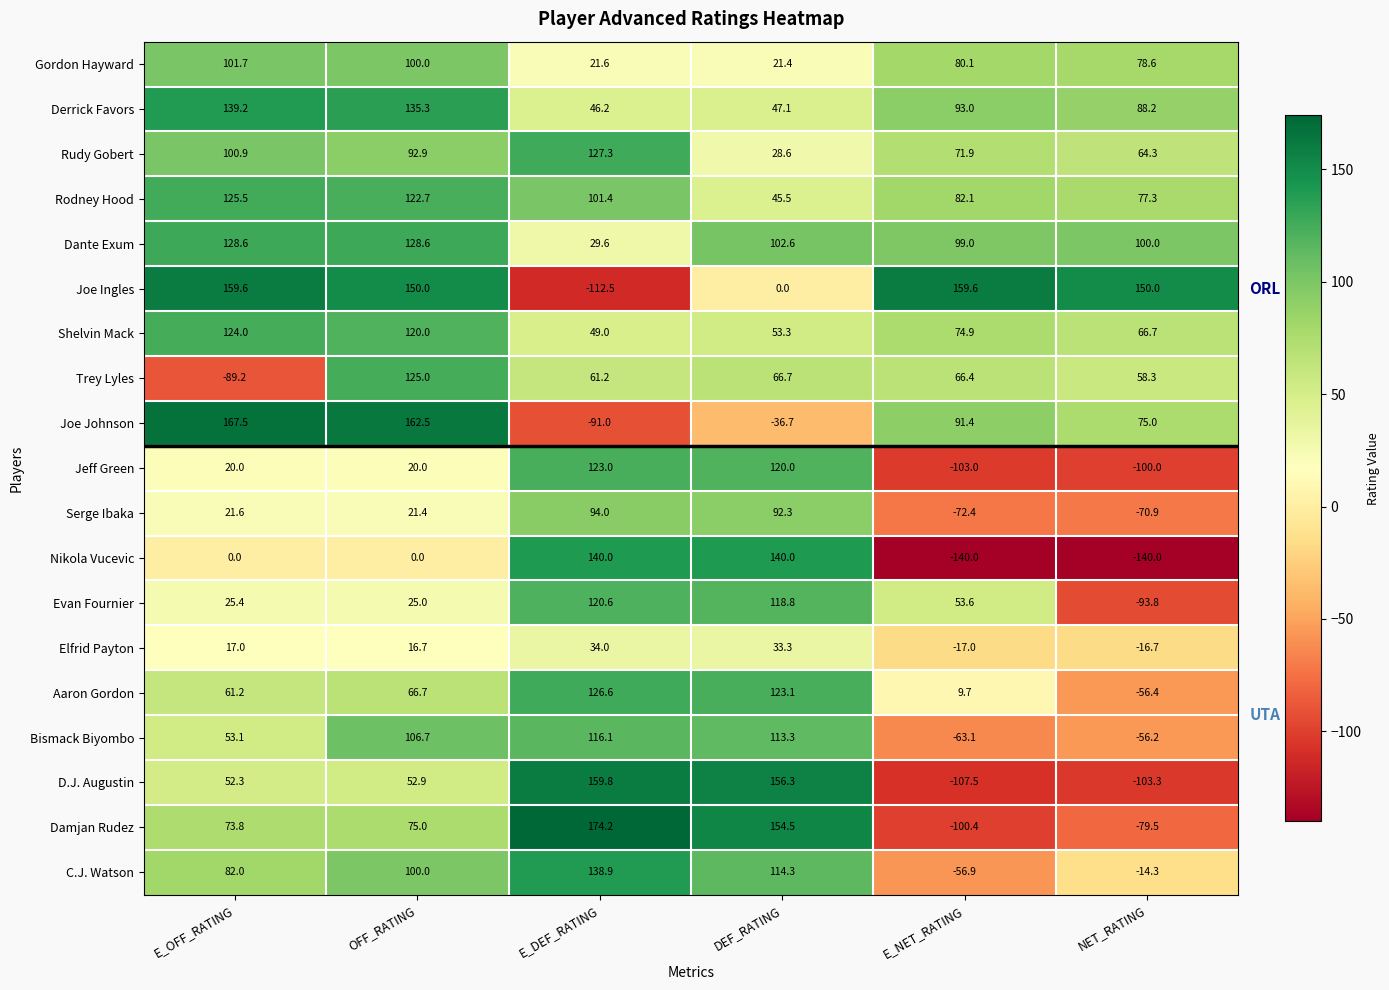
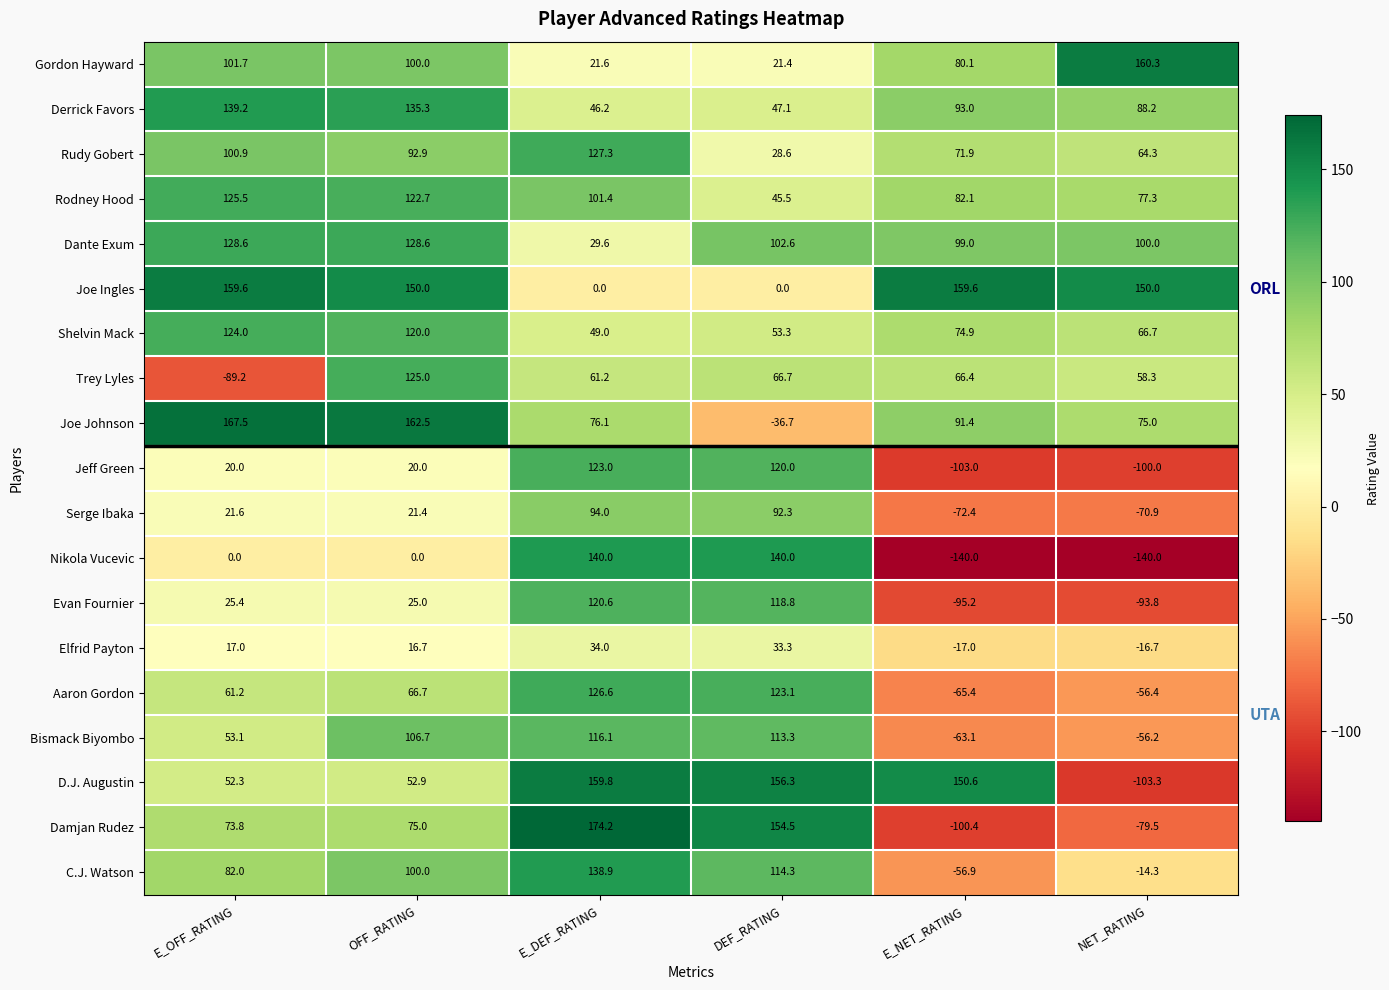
  {
    "Gordon Hayward": {
      "E_OFF_RATING": 101.7,
      "OFF_RATING": 100.0,
      "E_DEF_RATING": 21.6,
      "DEF_RATING": 21.4,
      "E_NET_RATING": 80.1,
-     "NET_RATING": 78.6
+     "NET_RATING": 160.3
    },
    "Derrick Favors": {
      "E_OFF_RATING": 139.2,
      "OFF_RATING": 135.3,
      "E_DEF_RATING": 46.2,
      "DEF_RATING": 47.1,
      "E_NET_RATING": 93.0,
      "NET_RATING": 88.2
    },
    "Rudy Gobert": {
      "E_OFF_RATING": 100.9,
      "OFF_RATING": 92.9,
      "E_DEF_RATING": 127.3,
      "DEF_RATING": 28.6,
      "E_NET_RATING": 71.9,
      "NET_RATING": 64.3
    },
    "Rodney Hood": {
      "E_OFF_RATING": 125.5,
      "OFF_RATING": 122.7,
      "E_DEF_RATING": 101.4,
      "DEF_RATING": 45.5,
      "E_NET_RATING": 82.1,
      "NET_RATING": 77.3
    },
    "Dante Exum": {
      "E_OFF_RATING": 128.6,
      "OFF_RATING": 128.6,
      "E_DEF_RATING": 29.6,
      "DEF_RATING": 102.6,
      "E_NET_RATING": 99.0,
      "NET_RATING": 100.0
    },
    "Joe Ingles": {
      "E_OFF_RATING": 159.6,
      "OFF_RATING": 150.0,
-     "E_DEF_RATING": -112.5,
+     "E_DEF_RATING": 0.0,
      "DEF_RATING": 0.0,
      "E_NET_RATING": 159.6,
      "NET_RATING": 150.0
    },
    "Shelvin Mack": {
      "E_OFF_RATING": 124.0,
      "OFF_RATING": 120.0,
      "E_DEF_RATING": 49.0,
      "DEF_RATING": 53.3,
      "E_NET_RATING": 74.9,
      "NET_RATING": 66.7
    },
    "Trey Lyles": {
      "E_OFF_RATING": -89.2,
      "OFF_RATING": 125.0,
      "E_DEF_RATING": 61.2,
      "DEF_RATING": 66.7,
      "E_NET_RATING": 66.4,
      "NET_RATING": 58.3
    },
    "Joe Johnson": {
      "E_OFF_RATING": 167.5,
      "OFF_RATING": 162.5,
-     "E_DEF_RATING": -91.0,
+     "E_DEF_RATING": 76.1,
      "DEF_RATING": -36.7,
      "E_NET_RATING": 91.4,
      "NET_RATING": 75.0
    },
    "Jeff Green": {
      "E_OFF_RATING": 20.0,
      "OFF_RATING": 20.0,
      "E_DEF_RATING": 123.0,
      "DEF_RATING": 120.0,
      "E_NET_RATING": -103.0,
      "NET_RATING": -100.0
    },
    "Serge Ibaka": {
      "E_OFF_RATING": 21.6,
      "OFF_RATING": 21.4,
      "E_DEF_RATING": 94.0,
      "DEF_RATING": 92.3,
      "E_NET_RATING": -72.4,
      "NET_RATING": -70.9
    },
    "Nikola Vucevic": {
      "E_OFF_RATING": 0.0,
      "OFF_RATING": 0.0,
      "E_DEF_RATING": 140.0,
      "DEF_RATING": 140.0,
      "E_NET_RATING": -140.0,
      "NET_RATING": -140.0
    },
    "Evan Fournier": {
      "E_OFF_RATING": 25.4,
      "OFF_RATING": 25.0,
      "E_DEF_RATING": 120.6,
      "DEF_RATING": 118.8,
-     "E_NET_RATING": 53.6,
+     "E_NET_RATING": -95.2,
      "NET_RATING": -93.8
    },
    "Elfrid Payton": {
      "E_OFF_RATING": 17.0,
      "OFF_RATING": 16.7,
      "E_DEF_RATING": 34.0,
      "DEF_RATING": 33.3,
      "E_NET_RATING": -17.0,
      "NET_RATING": -16.7
    },
    "Aaron Gordon": {
      "E_OFF_RATING": 61.2,
      "OFF_RATING": 66.7,
      "E_DEF_RATING": 126.6,
      "DEF_RATING": 123.1,
-     "E_NET_RATING": 9.7,
+     "E_NET_RATING": -65.4,
      "NET_RATING": -56.4
    },
    "Bismack Biyombo": {
      "E_OFF_RATING": 53.1,
      "OFF_RATING": 106.7,
      "E_DEF_RATING": 116.1,
      "DEF_RATING": 113.3,
      "E_NET_RATING": -63.1,
      "NET_RATING": -56.2
    },
    "D.J. Augustin": {
      "E_OFF_RATING": 52.3,
      "OFF_RATING": 52.9,
      "E_DEF_RATING": 159.8,
      "DEF_RATING": 156.3,
-     "E_NET_RATING": -107.5,
+     "E_NET_RATING": 150.6,
      "NET_RATING": -103.3
    },
    "Damjan Rudez": {
      "E_OFF_RATING": 73.8,
      "OFF_RATING": 75.0,
      "E_DEF_RATING": 174.2,
      "DEF_RATING": 154.5,
      "E_NET_RATING": -100.4,
      "NET_RATING": -79.5
    },
    "C.J. Watson": {
      "E_OFF_RATING": 82.0,
      "OFF_RATING": 100.0,
      "E_DEF_RATING": 138.9,
      "DEF_RATING": 114.3,
      "E_NET_RATING": -56.9,
      "NET_RATING": -14.3
    }
  }
